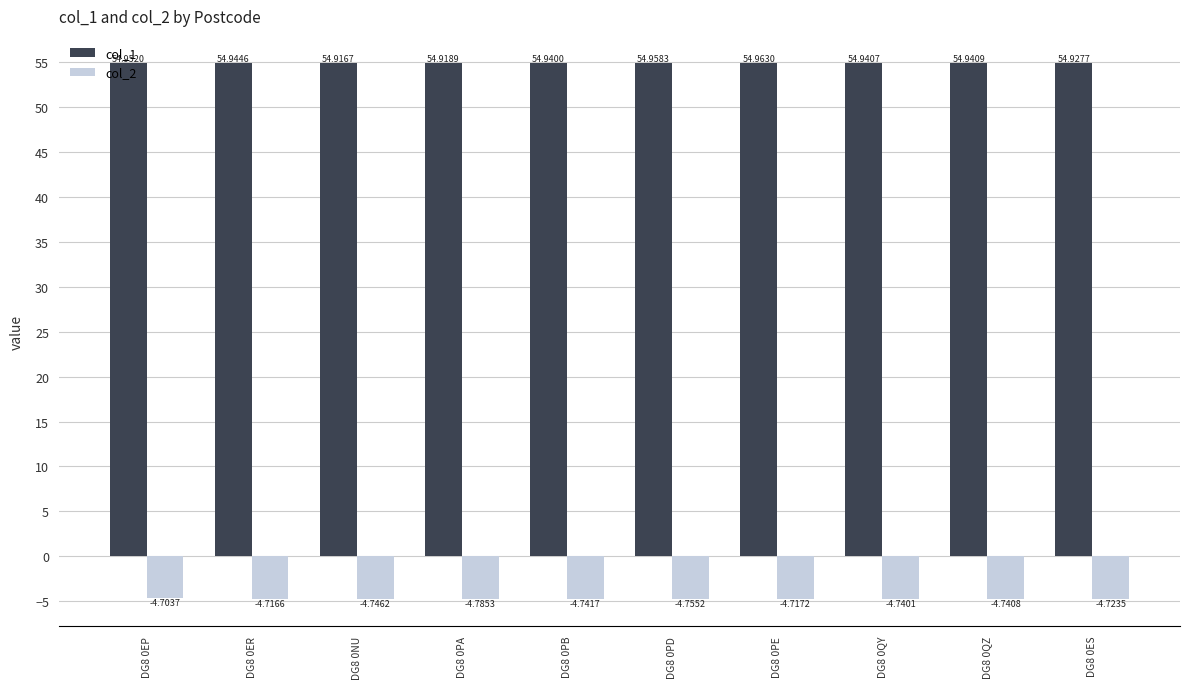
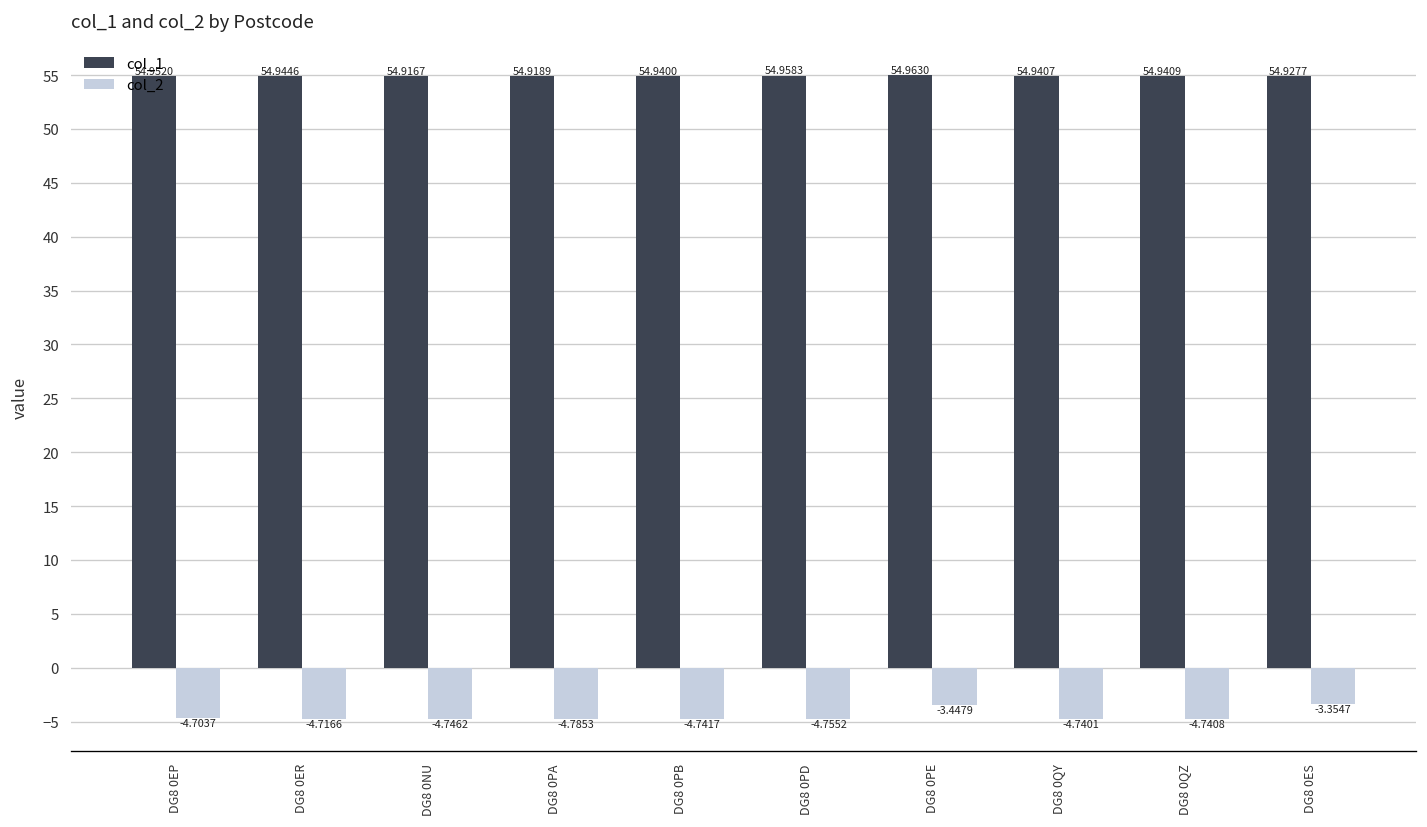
  {
    "col_1": {
      "DG8 0EP": 54.9520,
      "DG8 0ER": 54.9446,
      "DG8 0NU": 54.9167,
      "DG8 0PA": 54.9189,
      "DG8 0PB": 54.9400,
      "DG8 0PD": 54.9583,
      "DG8 0PE": 54.9630,
      "DG8 0QY": 54.9407,
      "DG8 0QZ": 54.9409,
      "DG8 0ES": 54.9277
    },
    "col_2": {
      "DG8 0EP": -4.7037,
      "DG8 0ER": -4.7166,
      "DG8 0NU": -4.7462,
      "DG8 0PA": -4.7853,
      "DG8 0PB": -4.7417,
      "DG8 0PD": -4.7552,
-     "DG8 0PE": -4.7172,
+     "DG8 0PE": -3.4479,
      "DG8 0QY": -4.7401,
      "DG8 0QZ": -4.7408,
-     "DG8 0ES": -4.7235
+     "DG8 0ES": -3.3547
    }
  }
